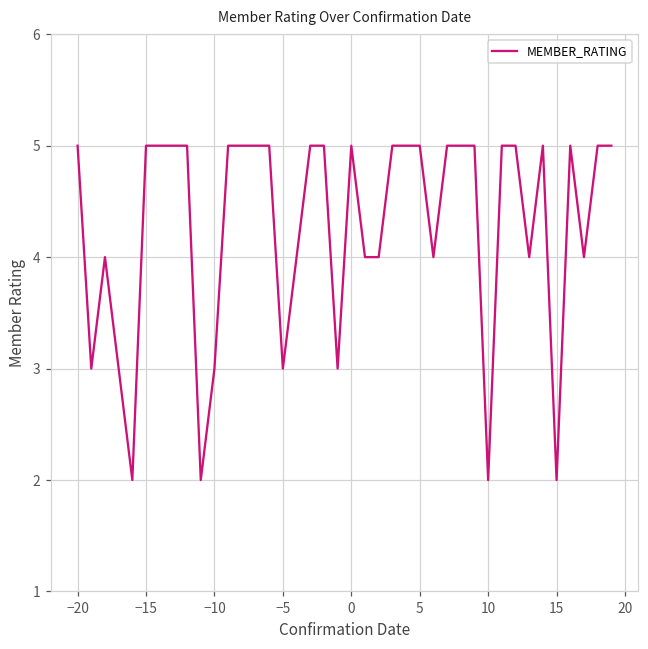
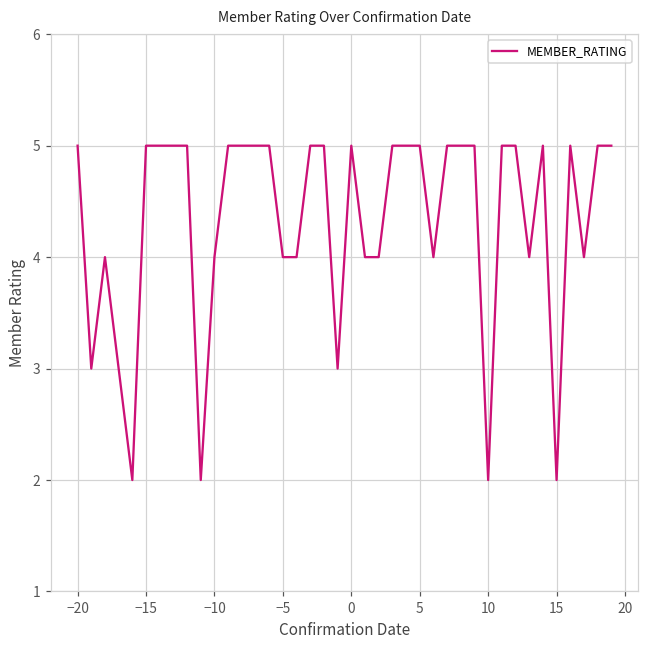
  {
    "−20": 5,
    "−15": 5,
-   "−10": 3,
-   "−5": 3,
+   "−10": 4,
+   "−5": 4,
    "0": 5,
    "5": 5,
    "10": 2,
    "15": 2
  }
